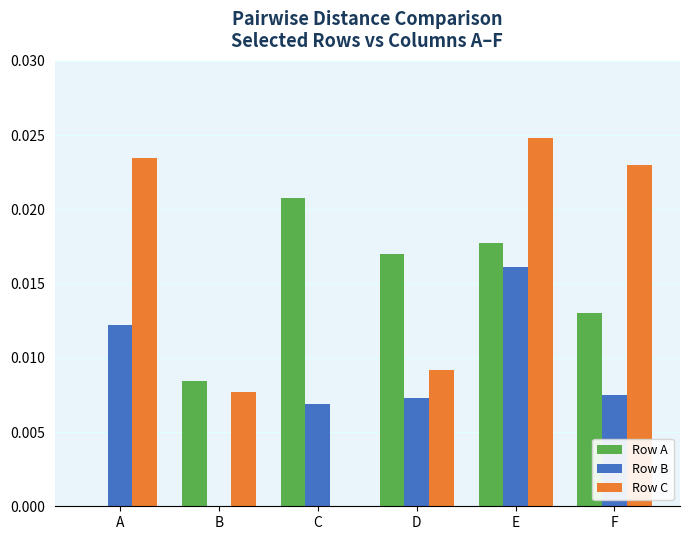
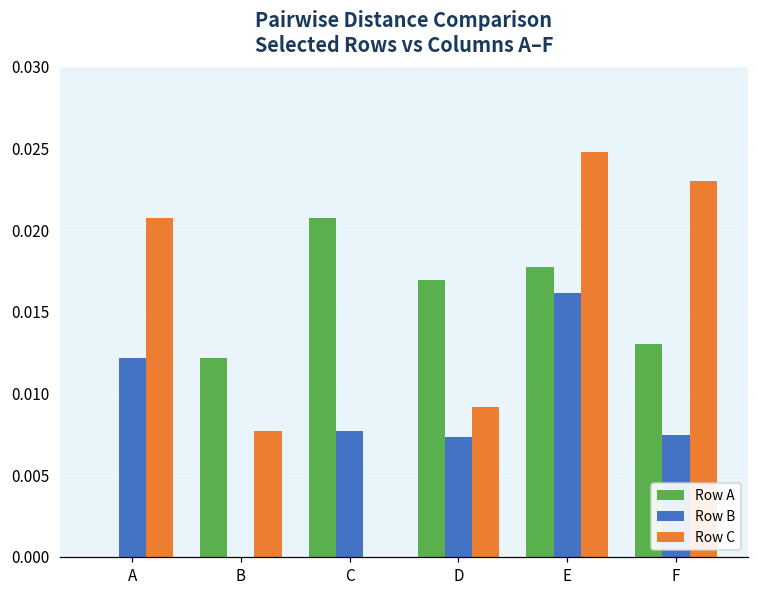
  {
    "Row A": {
      "A": 0.0000,
-     "B": 0.0084,
+     "B": 0.0122,
      "C": 0.0208,
      "D": 0.0170,
      "E": 0.0177,
      "F": 0.0131
    },
    "Row B": {
      "A": 0.0122,
      "B": 0.0000,
-     "C": 0.0069,
+     "C": 0.0077,
      "D": 0.0073,
      "E": 0.0161,
      "F": 0.0075
    },
    "Row C": {
-     "A": 0.0234,
+     "A": 0.0208,
      "B": 0.0077,
      "C": 0.0000,
      "D": 0.0092,
      "E": 0.0248,
      "F": 0.0230
    }
  }
